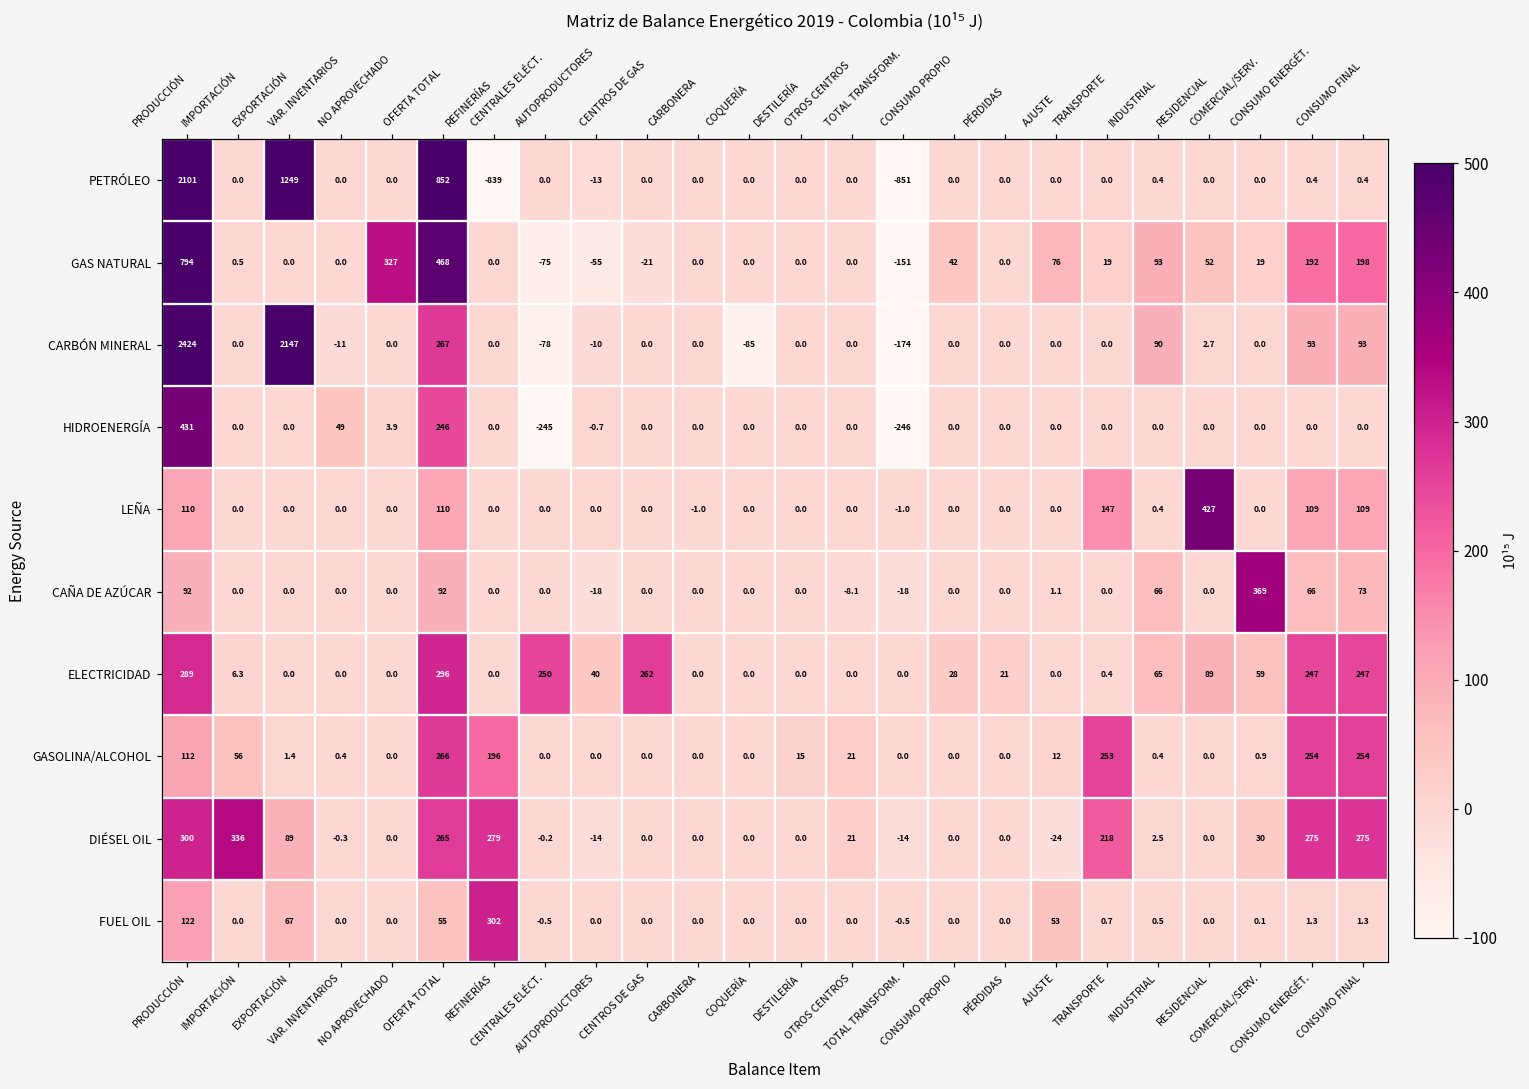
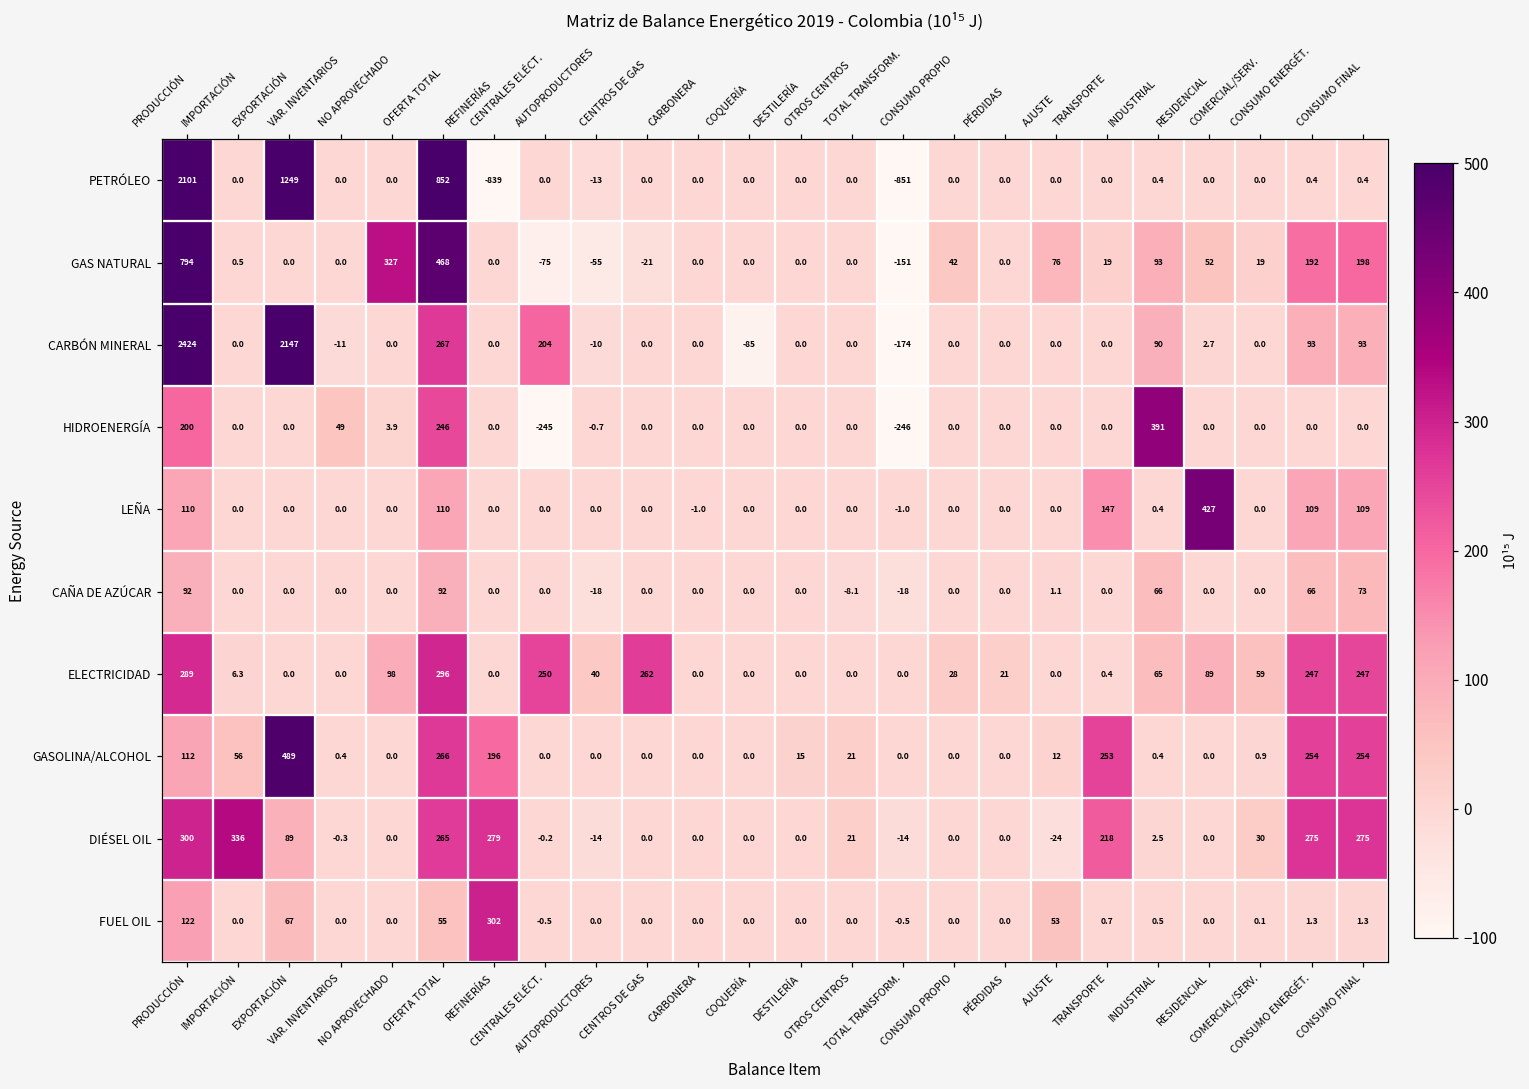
  {
    "CARBÓN MINERAL": {
      "PRODUCCIÓN": 2424,
      "IMPORTACIÓN": 0.0,
      "EXPORTACIÓN": 2147,
      "VAR. INVENTARIOS": -11,
      "NO APROVECHADO": 0.0,
      "OFERTA TOTAL": 267,
      "REFINERÍAS": 0.0,
-     "CENTRALES ELÉCT.": -78,
+     "CENTRALES ELÉCT.": 204,
      "AUTOPRODUCTORES": -10,
      "CENTROS DE GAS": 0.0,
      "CARBONERA": 0.0,
      "COQUERÍA": -85,
      "DESTILERÍA": 0.0,
      "OTROS CENTROS": 0.0,
      "TOTAL TRANSFORM.": -174,
      "CONSUMO PROPIO": 0.0,
      "PÉRDIDAS": 0.0,
      "AJUSTE": 0.0,
      "TRANSPORTE": 0.0,
      "INDUSTRIAL": 90,
      "RESIDENCIAL": 2.7,
      "COMERCIAL/SERV.": 0.0,
      "CONSUMO ENERGÉT.": 93,
      "CONSUMO FINAL": 93
    },
    "HIDROENERGÍA": {
-     "PRODUCCIÓN": 431,
+     "PRODUCCIÓN": 200,
      "IMPORTACIÓN": 0.0,
      "EXPORTACIÓN": 0.0,
      "VAR. INVENTARIOS": 49,
      "NO APROVECHADO": 3.9,
      "OFERTA TOTAL": 246,
      "REFINERÍAS": 0.0,
      "CENTRALES ELÉCT.": -245,
      "AUTOPRODUCTORES": -0.7,
      "CENTROS DE GAS": 0.0,
      "CARBONERA": 0.0,
      "COQUERÍA": 0.0,
      "DESTILERÍA": 0.0,
      "OTROS CENTROS": 0.0,
      "TOTAL TRANSFORM.": -246,
      "CONSUMO PROPIO": 0.0,
      "PÉRDIDAS": 0.0,
      "AJUSTE": 0.0,
      "TRANSPORTE": 0.0,
-     "INDUSTRIAL": 0.0,
+     "INDUSTRIAL": 391,
      "RESIDENCIAL": 0.0,
      "COMERCIAL/SERV.": 0.0,
      "CONSUMO ENERGÉT.": 0.0,
      "CONSUMO FINAL": 0.0
    },
    "CAÑA DE AZÚCAR": {
      "PRODUCCIÓN": 92,
      "IMPORTACIÓN": 0.0,
      "EXPORTACIÓN": 0.0,
      "VAR. INVENTARIOS": 0.0,
      "NO APROVECHADO": 0.0,
      "OFERTA TOTAL": 92,
      "REFINERÍAS": 0.0,
      "CENTRALES ELÉCT.": 0.0,
      "AUTOPRODUCTORES": -18,
      "CENTROS DE GAS": 0.0,
      "CARBONERA": 0.0,
      "COQUERÍA": 0.0,
      "DESTILERÍA": 0.0,
      "OTROS CENTROS": -8.1,
      "TOTAL TRANSFORM.": -18,
      "CONSUMO PROPIO": 0.0,
      "PÉRDIDAS": 0.0,
      "AJUSTE": 1.1,
      "TRANSPORTE": 0.0,
      "INDUSTRIAL": 66,
      "RESIDENCIAL": 0.0,
-     "COMERCIAL/SERV.": 369,
+     "COMERCIAL/SERV.": 0.0,
      "CONSUMO ENERGÉT.": 66,
      "CONSUMO FINAL": 73
    },
    "ELECTRICIDAD": {
      "PRODUCCIÓN": 289,
      "IMPORTACIÓN": 6.3,
      "EXPORTACIÓN": 0.0,
      "VAR. INVENTARIOS": 0.0,
-     "NO APROVECHADO": 0.0,
+     "NO APROVECHADO": 98,
      "OFERTA TOTAL": 296,
      "REFINERÍAS": 0.0,
      "CENTRALES ELÉCT.": 250,
      "AUTOPRODUCTORES": 40,
      "CENTROS DE GAS": 262,
      "CARBONERA": 0.0,
      "COQUERÍA": 0.0,
      "DESTILERÍA": 0.0,
      "OTROS CENTROS": 0.0,
      "TOTAL TRANSFORM.": 0.0,
      "CONSUMO PROPIO": 28,
      "PÉRDIDAS": 21,
      "AJUSTE": 0.0,
      "TRANSPORTE": 0.4,
      "INDUSTRIAL": 65,
      "RESIDENCIAL": 89,
      "COMERCIAL/SERV.": 59,
      "CONSUMO ENERGÉT.": 247,
      "CONSUMO FINAL": 247
    },
    "GASOLINA/ALCOHOL": {
      "PRODUCCIÓN": 112,
      "IMPORTACIÓN": 56,
-     "EXPORTACIÓN": 1.4,
+     "EXPORTACIÓN": 489,
      "VAR. INVENTARIOS": 0.4,
      "NO APROVECHADO": 0.0,
      "OFERTA TOTAL": 266,
      "REFINERÍAS": 196,
      "CENTRALES ELÉCT.": 0.0,
      "AUTOPRODUCTORES": 0.0,
      "CENTROS DE GAS": 0.0,
      "CARBONERA": 0.0,
      "COQUERÍA": 0.0,
      "DESTILERÍA": 15,
      "OTROS CENTROS": 21,
      "TOTAL TRANSFORM.": 0.0,
      "CONSUMO PROPIO": 0.0,
      "PÉRDIDAS": 0.0,
      "AJUSTE": 12,
      "TRANSPORTE": 253,
      "INDUSTRIAL": 0.4,
      "RESIDENCIAL": 0.0,
      "COMERCIAL/SERV.": 0.9,
      "CONSUMO ENERGÉT.": 254,
      "CONSUMO FINAL": 254
    }
  }
